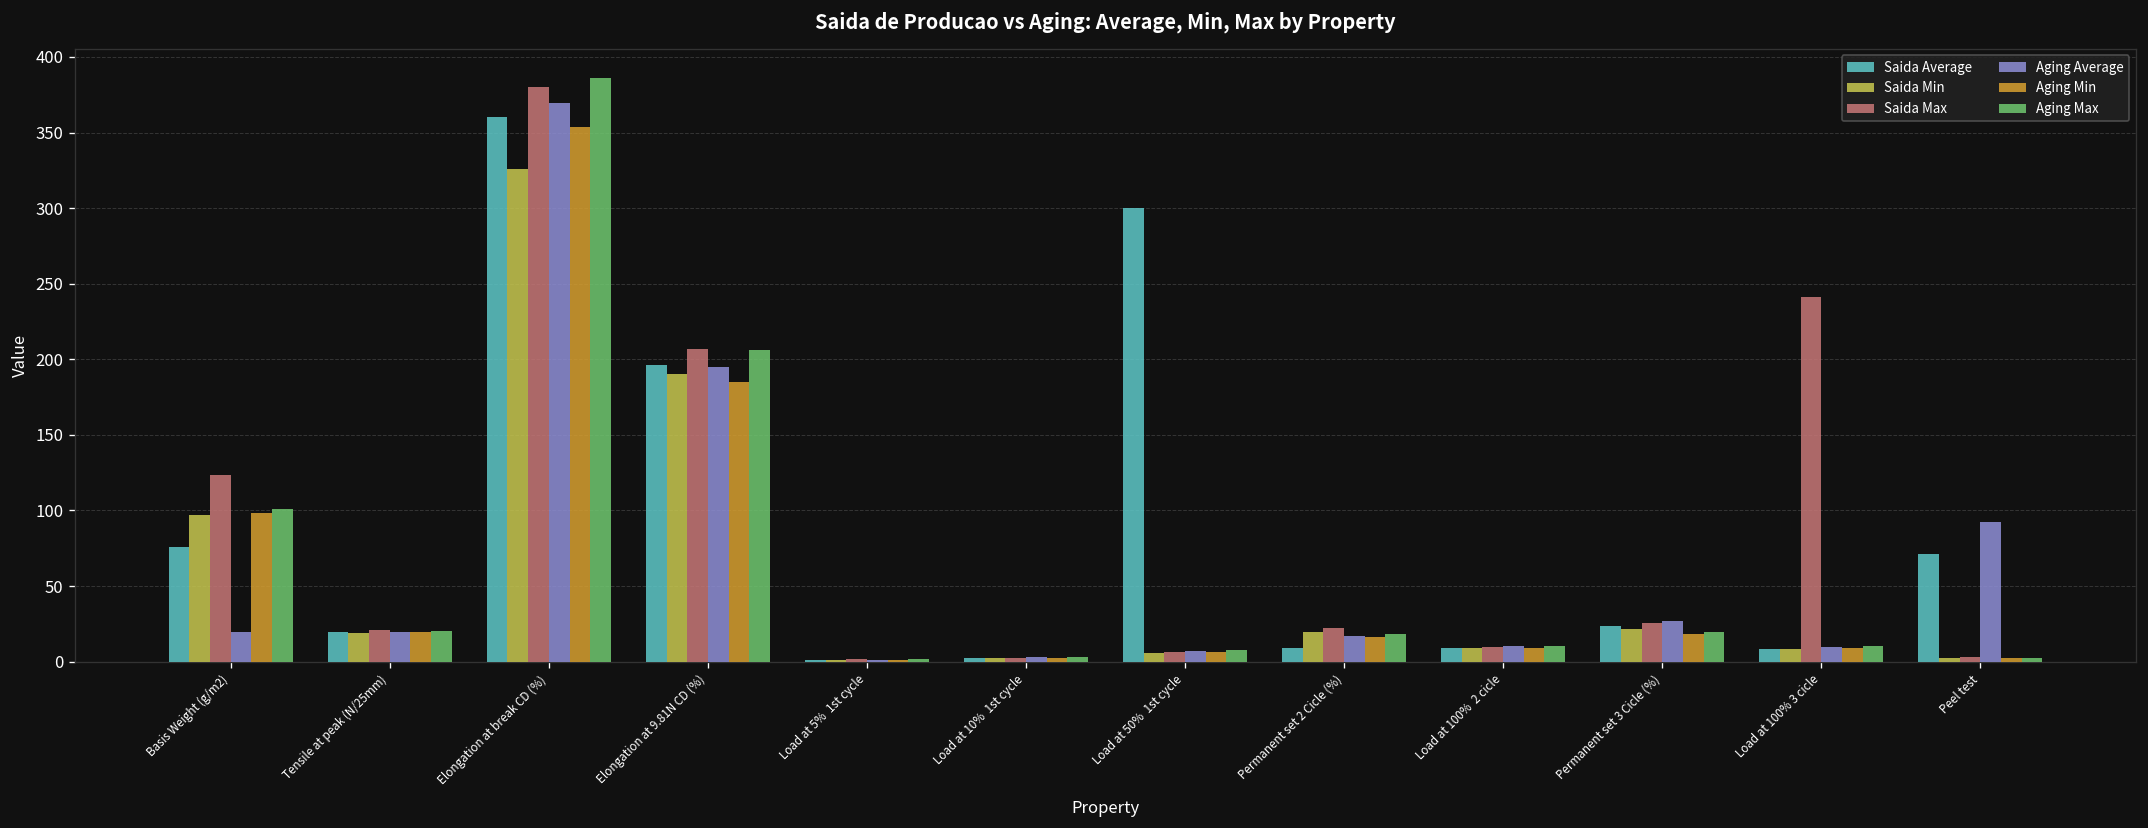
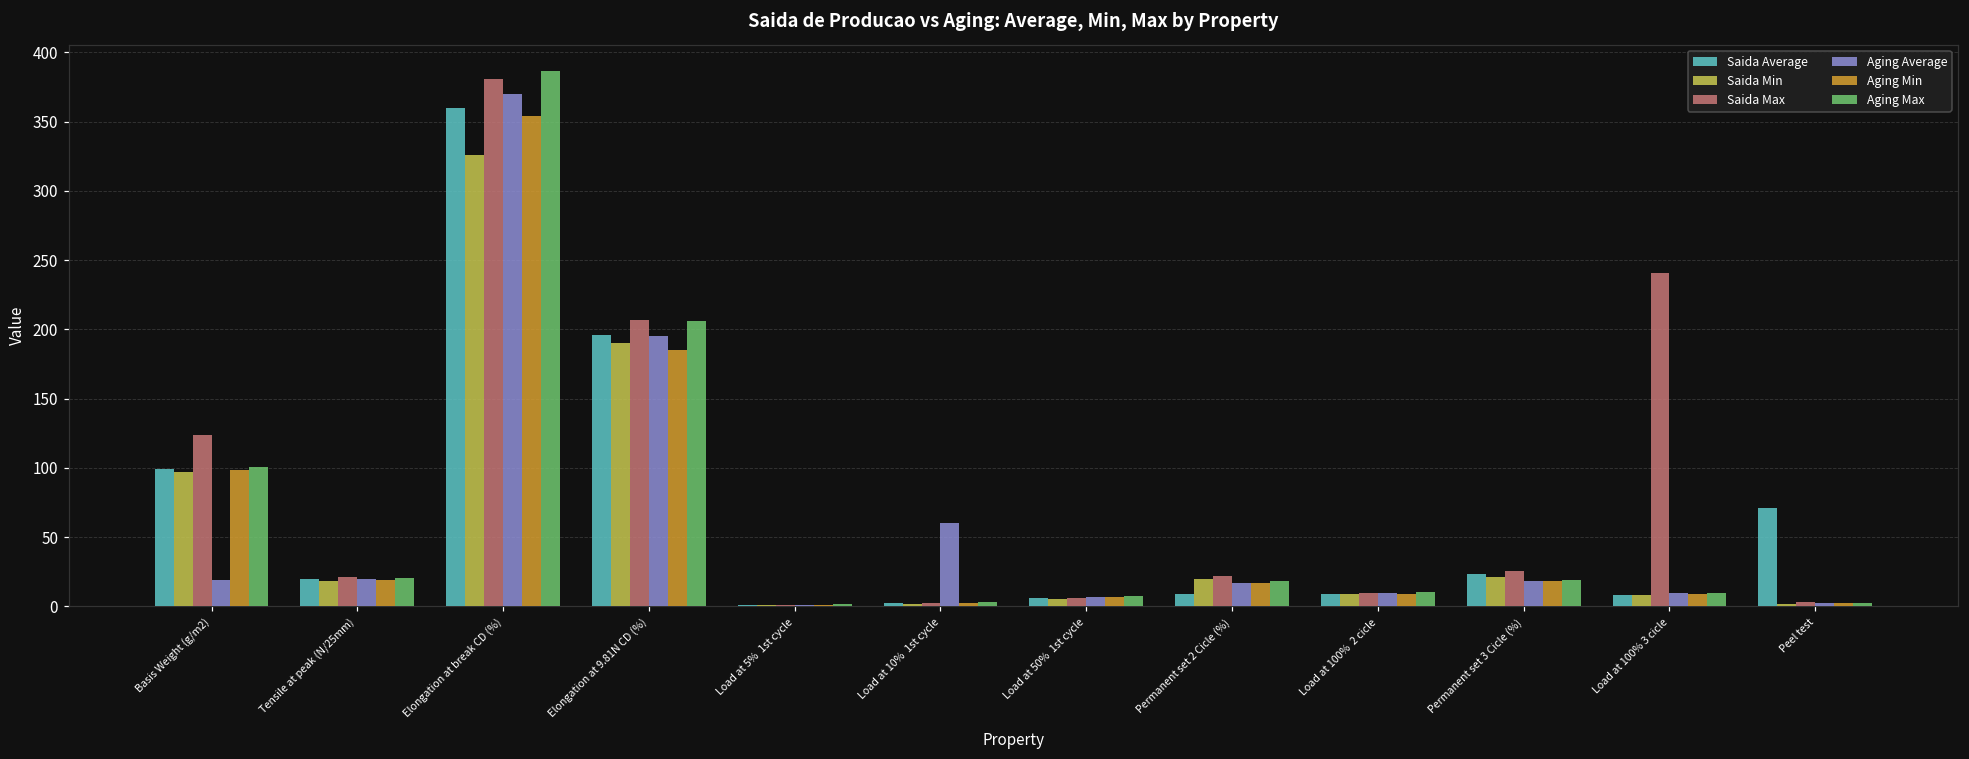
  {
    "Saida Average": {
-     "Basis Weight (g/m2)": 76,
+     "Basis Weight (g/m2)": 100,
      "Tensile at peak (N/25mm)": 20,
      "Elongation at break CD (%)": 360,
      "Elongation at 9.81N CD (%)": 196,
      "Load at 10% 1st cycle": 2,
-     "Load at 50% 1st cycle": 300,
+     "Load at 50% 1st cycle": 6,
      "Permanent set 2 Cicle (%)": 9,
      "Load at 100% 2 cicle": 9,
      "Permanent set 3 Cicle (%)": 23,
      "Load at 100% 3 cicle": 9,
      "Peel test": 71
    },
    "Saida Max": {
      "Basis Weight (g/m2)": 123,
      "Tensile at peak (N/25mm)": 21,
      "Elongation at break CD (%)": 380,
      "Elongation at 9.81N CD (%)": 207,
      "Load at 10% 1st cycle": 3,
      "Load at 50% 1st cycle": 6,
      "Permanent set 2 Cicle (%)": 22,
      "Load at 100% 2 cicle": 9,
      "Permanent set 3 Cicle (%)": 25,
      "Load at 100% 3 cicle": 241,
      "Peel test": 3
    },
    "Aging Average": {
      "Basis Weight (g/m2)": 19,
      "Tensile at peak (N/25mm)": 20,
      "Elongation at break CD (%)": 370,
      "Elongation at 9.81N CD (%)": 195,
-     "Load at 10% 1st cycle": 3,
+     "Load at 10% 1st cycle": 60,
      "Load at 50% 1st cycle": 7,
      "Permanent set 2 Cicle (%)": 17,
      "Load at 100% 2 cicle": 10,
-     "Permanent set 3 Cicle (%)": 27,
+     "Permanent set 3 Cicle (%)": 18,
      "Load at 100% 3 cicle": 10,
-     "Peel test": 93
+     "Peel test": 2
    },
    "Aging Max": {
      "Basis Weight (g/m2)": 101,
      "Tensile at peak (N/25mm)": 20,
      "Elongation at break CD (%)": 386,
      "Elongation at 9.81N CD (%)": 206,
      "Load at 10% 1st cycle": 3,
      "Load at 50% 1st cycle": 8,
      "Permanent set 2 Cicle (%)": 18,
      "Load at 100% 2 cicle": 11,
      "Permanent set 3 Cicle (%)": 19,
      "Load at 100% 3 cicle": 10,
      "Peel test": 2
    }
  }
